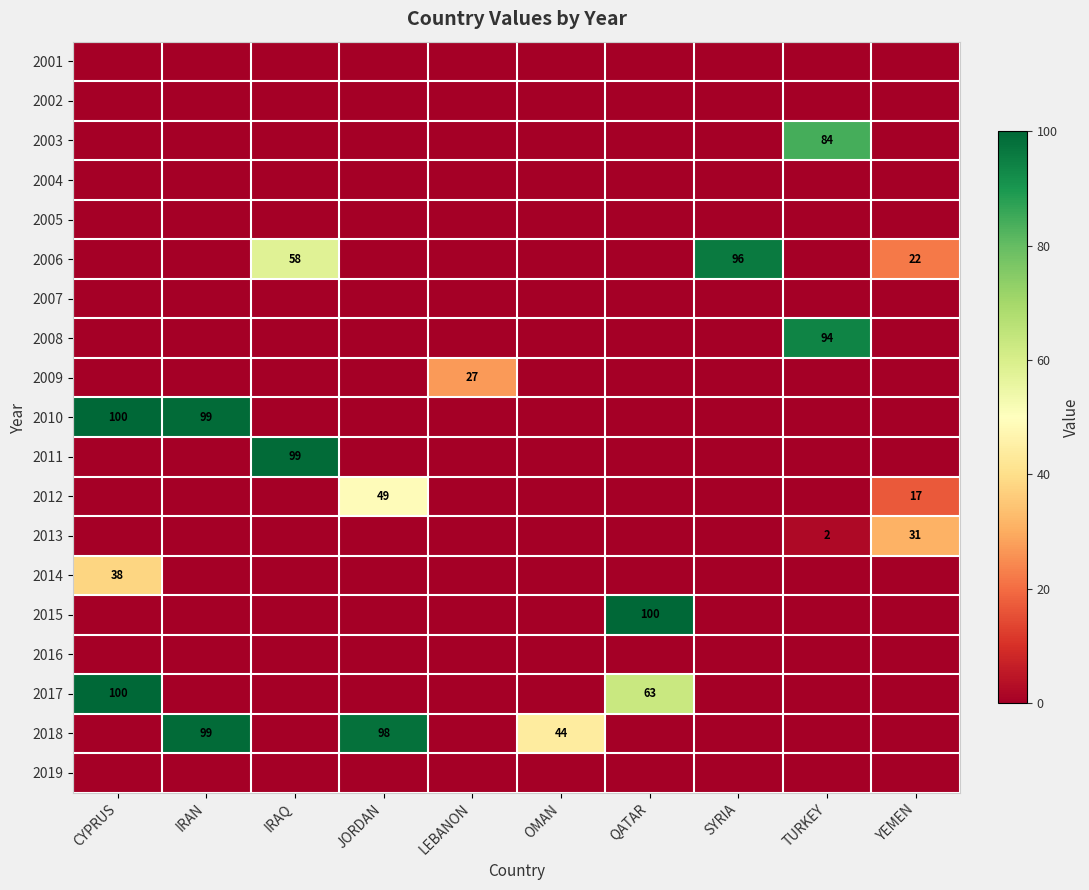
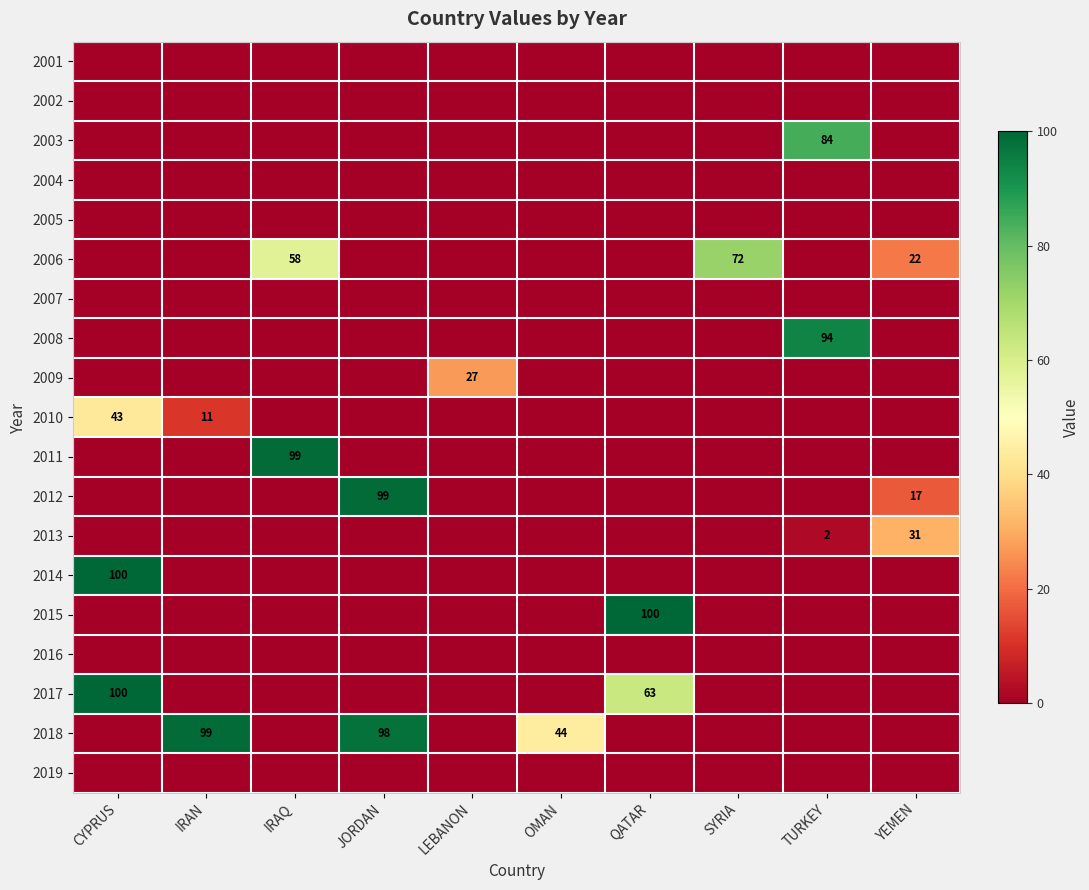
  {
    "2003": {
      "TURKEY": 84
    },
    "2006": {
      "IRAQ": 58,
-     "SYRIA": 96,
+     "SYRIA": 72,
      "YEMEN": 22
    },
    "2008": {
      "TURKEY": 94
    },
    "2009": {
      "LEBANON": 27
    },
    "2010": {
-     "CYPRUS": 100,
-     "IRAN": 99
+     "CYPRUS": 43,
+     "IRAN": 11
    },
    "2011": {
      "IRAQ": 99
    },
    "2012": {
-     "JORDAN": 49,
+     "JORDAN": 99,
      "YEMEN": 17
    },
    "2013": {
      "TURKEY": 2,
      "YEMEN": 31
    },
    "2014": {
-     "CYPRUS": 38
+     "CYPRUS": 100
    },
    "2015": {
      "QATAR": 100
    },
    "2017": {
      "CYPRUS": 100,
      "QATAR": 63
    },
    "2018": {
      "IRAN": 99,
      "JORDAN": 98,
      "OMAN": 44
    }
  }
